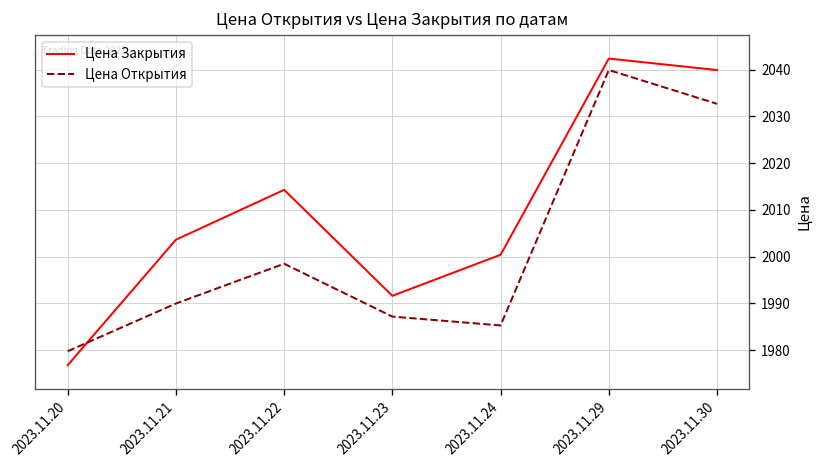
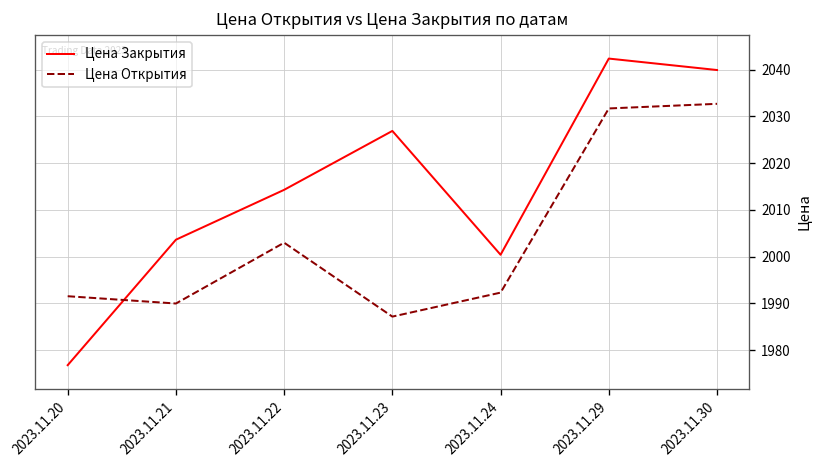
  {
    "Цена Закрытия": {
      "2023.11.20": 1977,
      "2023.11.21": 2004,
      "2023.11.22": 2014,
-     "2023.11.23": 1992,
+     "2023.11.23": 2027,
      "2023.11.24": 2000,
      "2023.11.29": 2042,
      "2023.11.30": 2040
    },
    "Цена Открытия": {
-     "2023.11.20": 1980,
+     "2023.11.20": 1992,
      "2023.11.21": 1990,
-     "2023.11.22": 1999,
+     "2023.11.22": 2003,
      "2023.11.23": 1987,
-     "2023.11.24": 1985,
-     "2023.11.29": 2040,
+     "2023.11.24": 1992,
+     "2023.11.29": 2032,
      "2023.11.30": 2033
    }
  }
